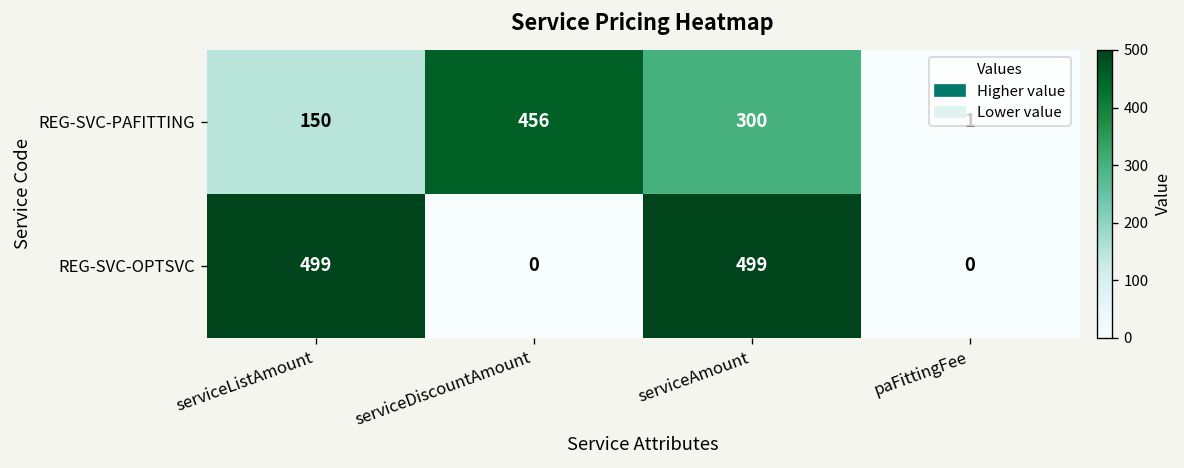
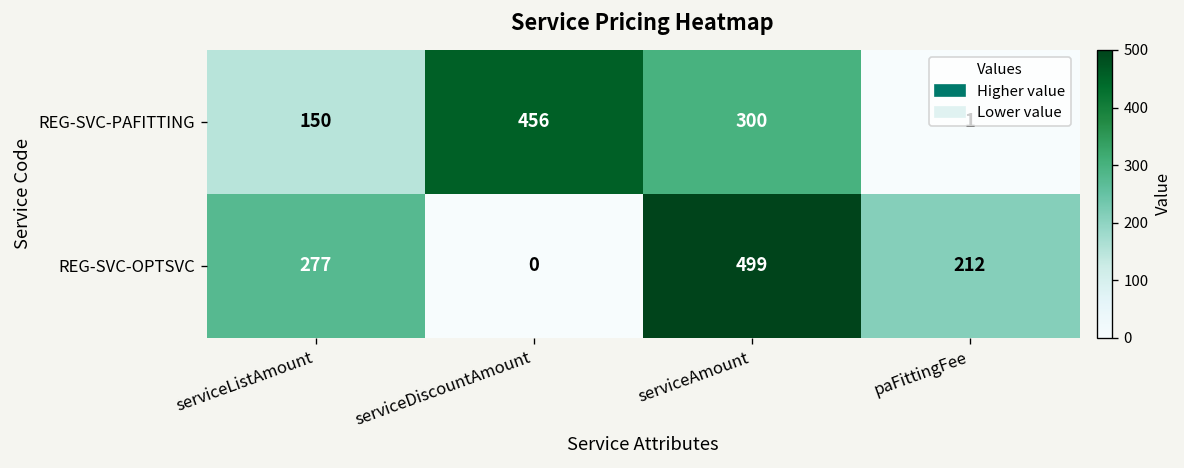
  {
    "REG-SVC-PAFITTING": {
      "serviceListAmount": 150,
      "serviceDiscountAmount": 456,
      "serviceAmount": 300
    },
    "REG-SVC-OPTSVC": {
-     "serviceListAmount": 499,
+     "serviceListAmount": 277,
      "serviceDiscountAmount": 0,
      "serviceAmount": 499,
-     "paFittingFee": 0
+     "paFittingFee": 212
    }
  }
